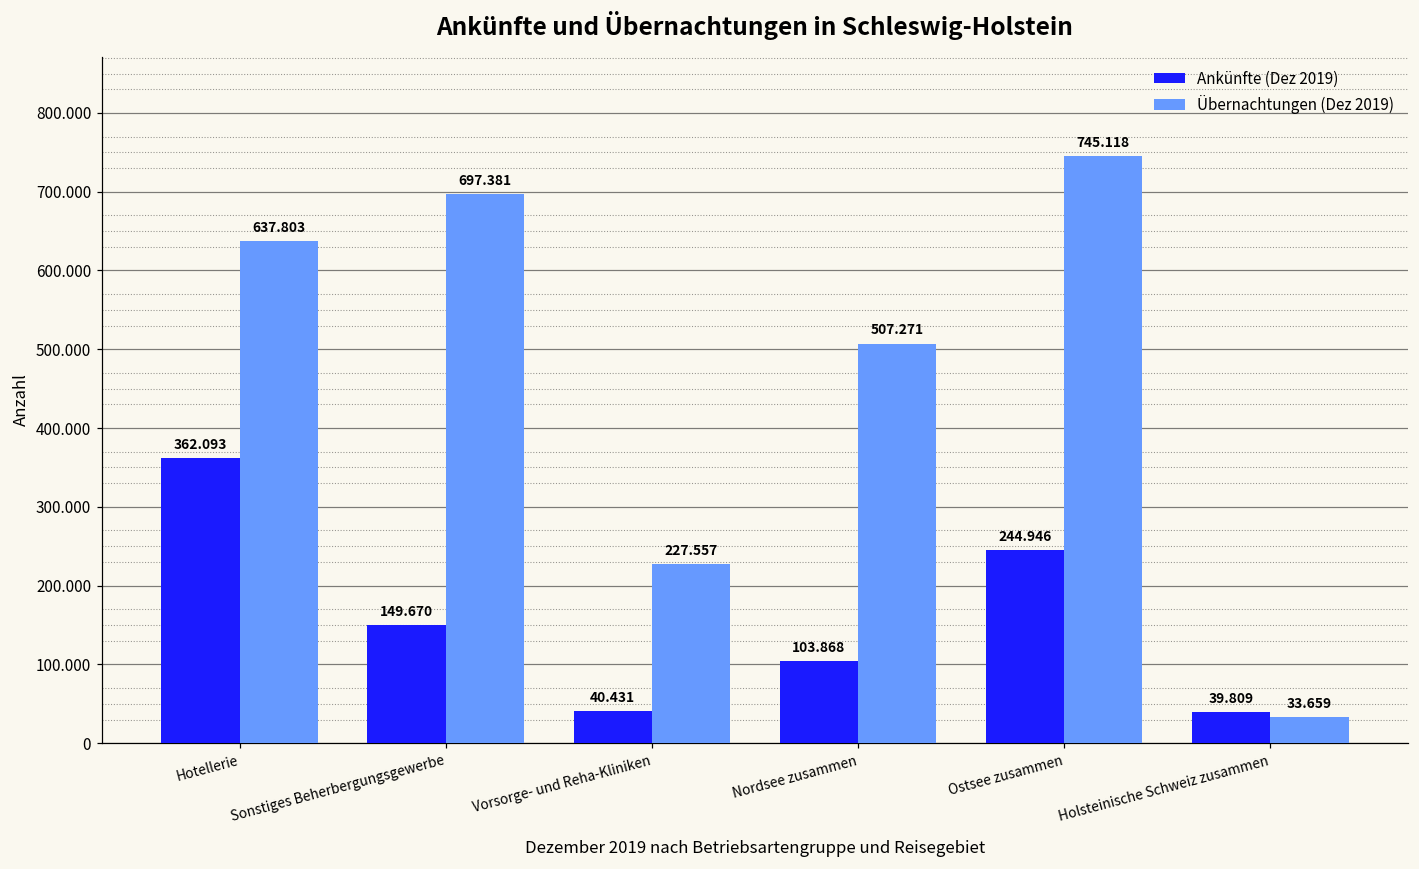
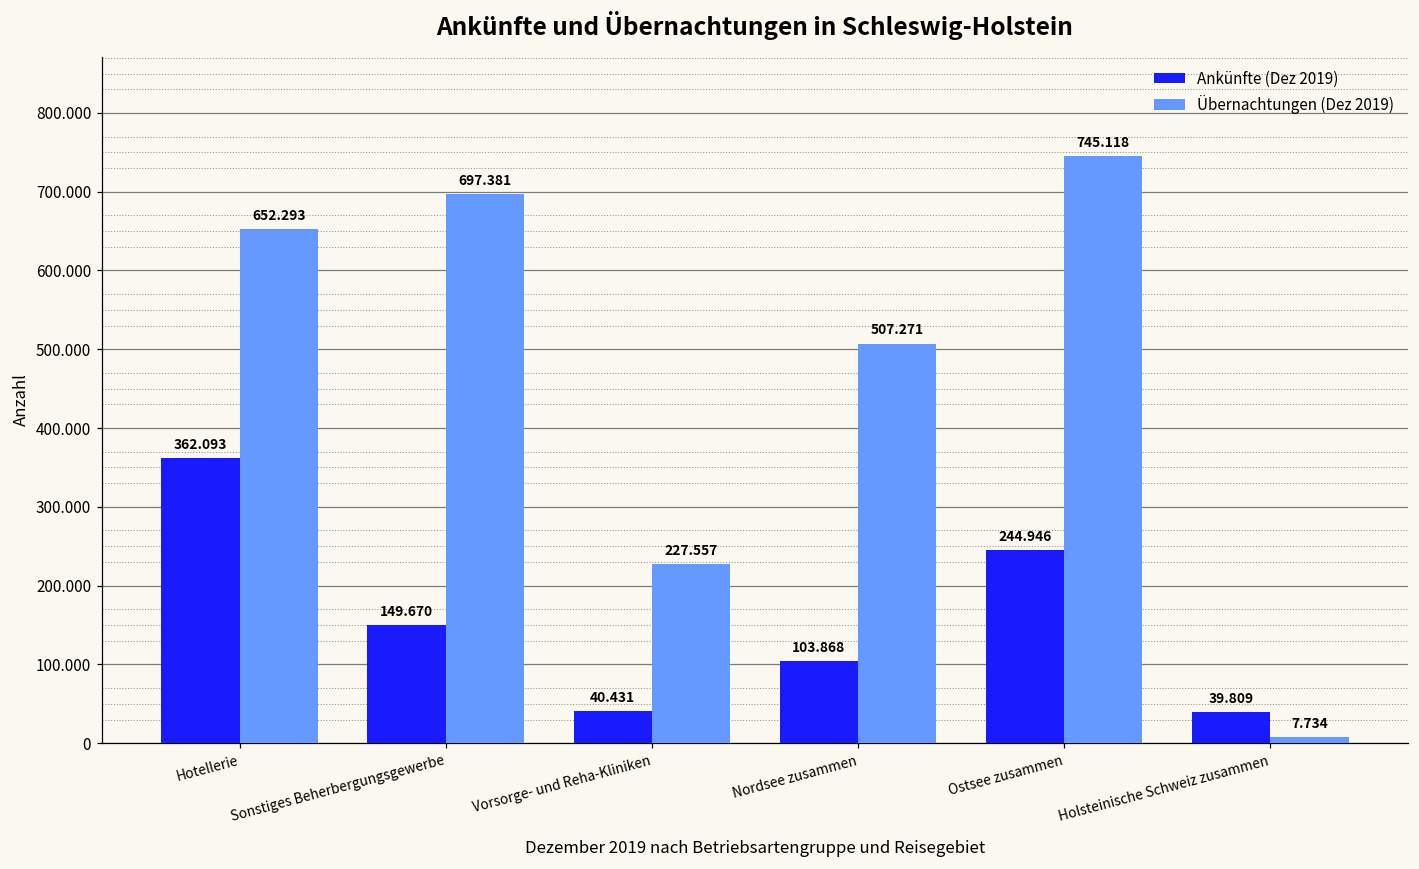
  {
    "Übernachtungen (Dez 2019)": {
-     "Hotellerie": 637.803,
-     "Holsteinische Schweiz zusammen": 33.659
+     "Hotellerie": 652.293,
+     "Holsteinische Schweiz zusammen": 7.734
    }
  }
